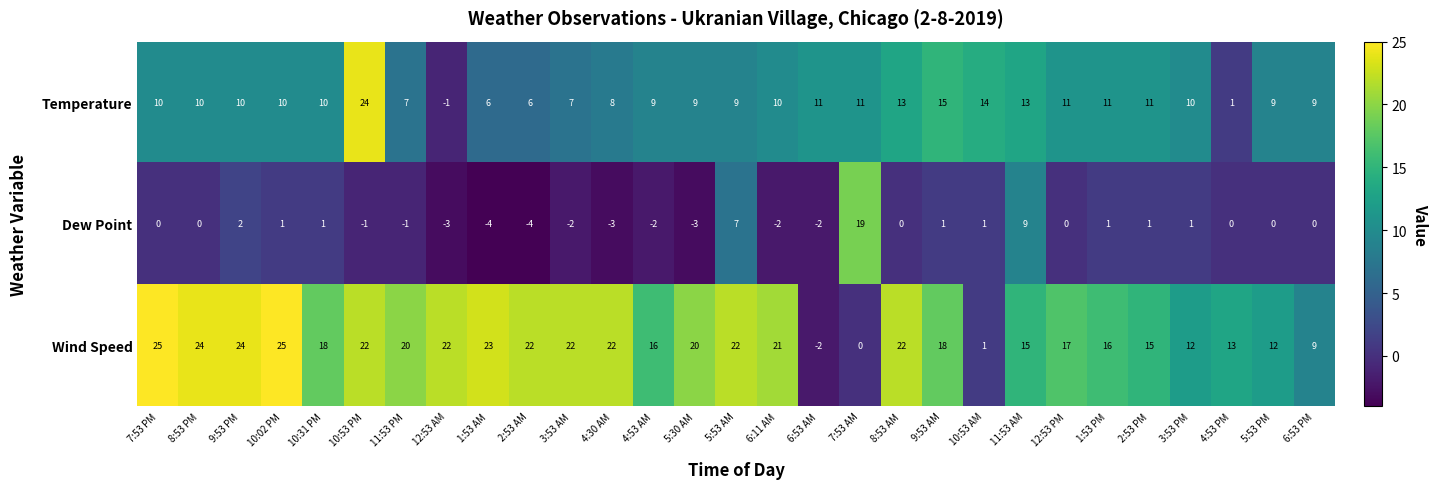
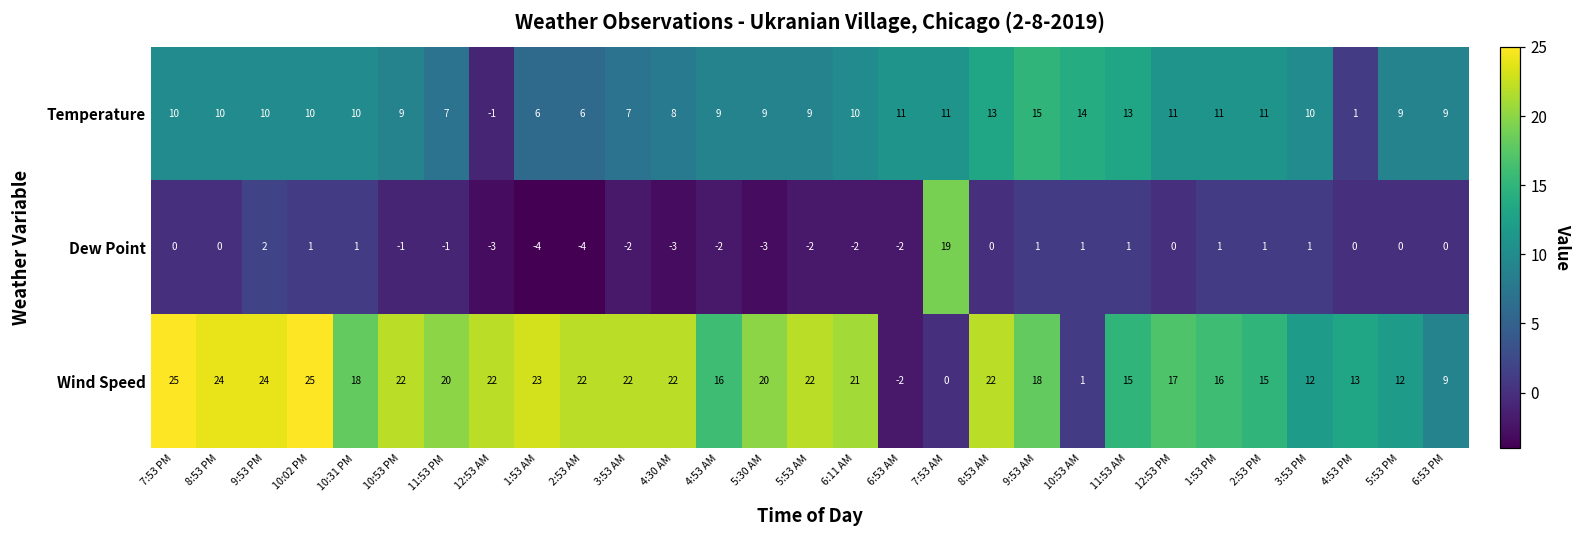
  {
    "Temperature": {
      "7:53 PM": 10,
      "8:53 PM": 10,
      "9:53 PM": 10,
      "10:02 PM": 10,
      "10:31 PM": 10,
-     "10:53 PM": 24,
+     "10:53 PM": 9,
      "11:53 PM": 7,
      "12:53 AM": -1,
      "1:53 AM": 6,
      "2:53 AM": 6,
      "3:53 AM": 7,
      "4:30 AM": 8,
      "4:53 AM": 9,
      "5:30 AM": 9,
      "5:53 AM": 9,
      "6:11 AM": 10,
      "6:53 AM": 11,
      "7:53 AM": 11,
      "8:53 AM": 13,
      "9:53 AM": 15,
      "10:53 AM": 14,
      "11:53 AM": 13,
      "12:53 PM": 11,
      "1:53 PM": 11,
      "2:53 PM": 11,
      "3:53 PM": 10,
      "4:53 PM": 1,
      "5:53 PM": 9,
      "6:53 PM": 9
    },
    "Dew Point": {
      "7:53 PM": 0,
      "8:53 PM": 0,
      "9:53 PM": 2,
      "10:02 PM": 1,
      "10:31 PM": 1,
      "10:53 PM": -1,
      "11:53 PM": -1,
      "12:53 AM": -3,
      "1:53 AM": -4,
      "2:53 AM": -4,
      "3:53 AM": -2,
      "4:30 AM": -3,
      "4:53 AM": -2,
      "5:30 AM": -3,
-     "5:53 AM": 7,
+     "5:53 AM": -2,
      "6:11 AM": -2,
      "6:53 AM": -2,
      "7:53 AM": 19,
      "8:53 AM": 0,
      "9:53 AM": 1,
      "10:53 AM": 1,
-     "11:53 AM": 9,
+     "11:53 AM": 1,
      "12:53 PM": 0,
      "1:53 PM": 1,
      "2:53 PM": 1,
      "3:53 PM": 1,
      "4:53 PM": 0,
      "5:53 PM": 0,
      "6:53 PM": 0
    },
    "Wind Speed": {
      "7:53 PM": 25,
      "8:53 PM": 24,
      "9:53 PM": 24,
      "10:02 PM": 25,
      "10:31 PM": 18,
      "10:53 PM": 22,
      "11:53 PM": 20,
      "12:53 AM": 22,
      "1:53 AM": 23,
      "2:53 AM": 22,
      "3:53 AM": 22,
      "4:30 AM": 22,
      "4:53 AM": 16,
      "5:30 AM": 20,
      "5:53 AM": 22,
      "6:11 AM": 21,
      "6:53 AM": -2,
      "7:53 AM": 0,
      "8:53 AM": 22,
      "9:53 AM": 18,
      "10:53 AM": 1,
      "11:53 AM": 15,
      "12:53 PM": 17,
      "1:53 PM": 16,
      "2:53 PM": 15,
      "3:53 PM": 12,
      "4:53 PM": 13,
      "5:53 PM": 12,
      "6:53 PM": 9
    }
  }
